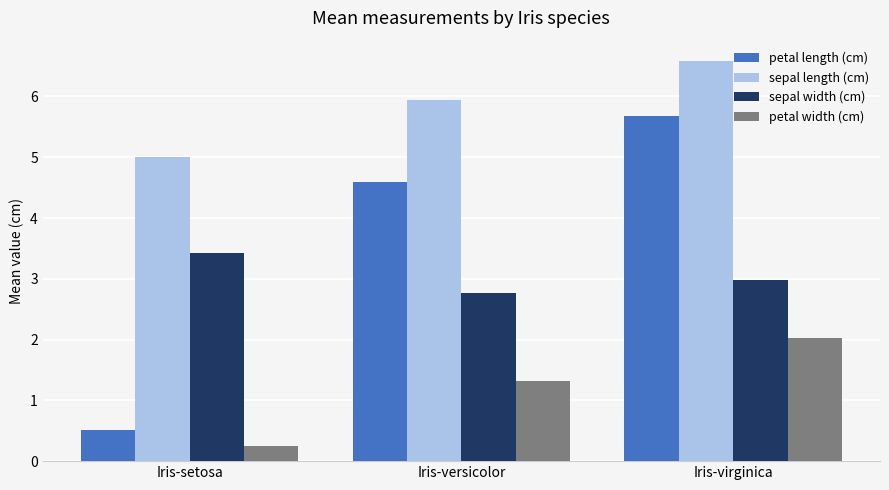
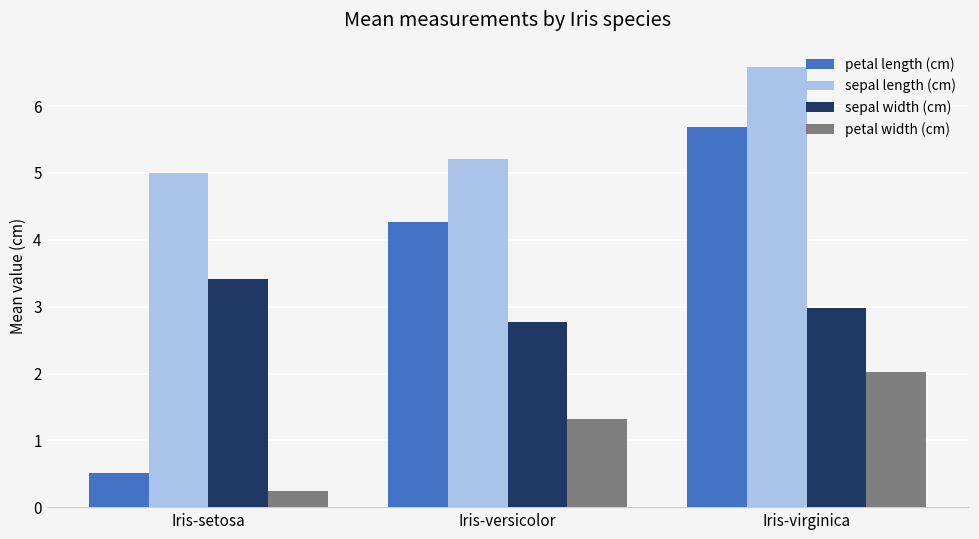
  {
    "petal length (cm)": {
      "Iris-setosa": 0.5,
-     "Iris-versicolor": 4.6,
+     "Iris-versicolor": 4.3,
      "Iris-virginica": 5.7
    },
    "sepal length (cm)": {
      "Iris-setosa": 5.0,
-     "Iris-versicolor": 5.9,
+     "Iris-versicolor": 5.2,
      "Iris-virginica": 6.6
    },
    "sepal width (cm)": {
      "Iris-setosa": 3.4,
      "Iris-versicolor": 2.8,
      "Iris-virginica": 3.0
    },
    "petal width (cm)": {
      "Iris-setosa": 0.2,
      "Iris-versicolor": 1.3,
      "Iris-virginica": 2.0
    }
  }
